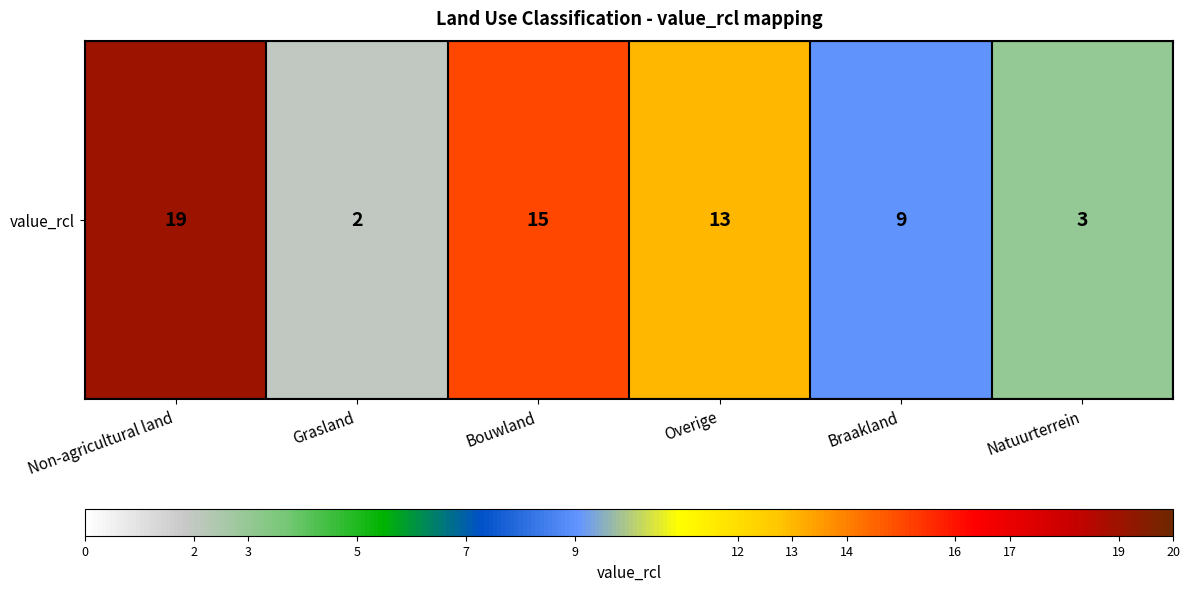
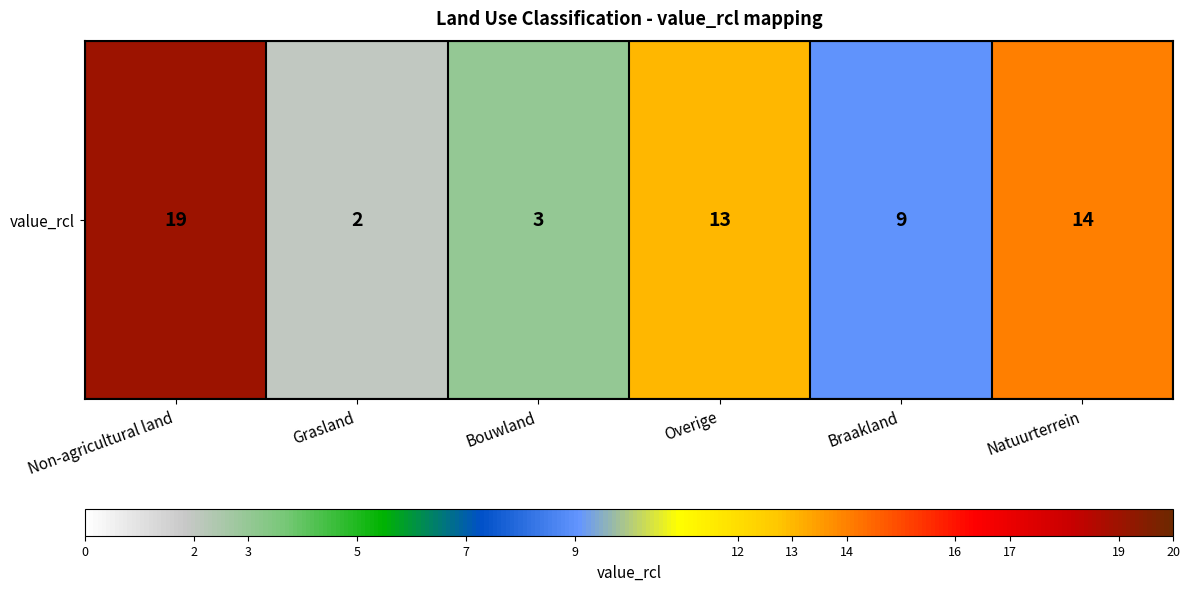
  {
    "value_rcl": {
      "Non-agricultural land": 19,
      "Grasland": 2,
-     "Bouwland": 15,
+     "Bouwland": 3,
      "Overige": 13,
      "Braakland": 9,
-     "Natuurterrein": 3
+     "Natuurterrein": 14
    }
  }
